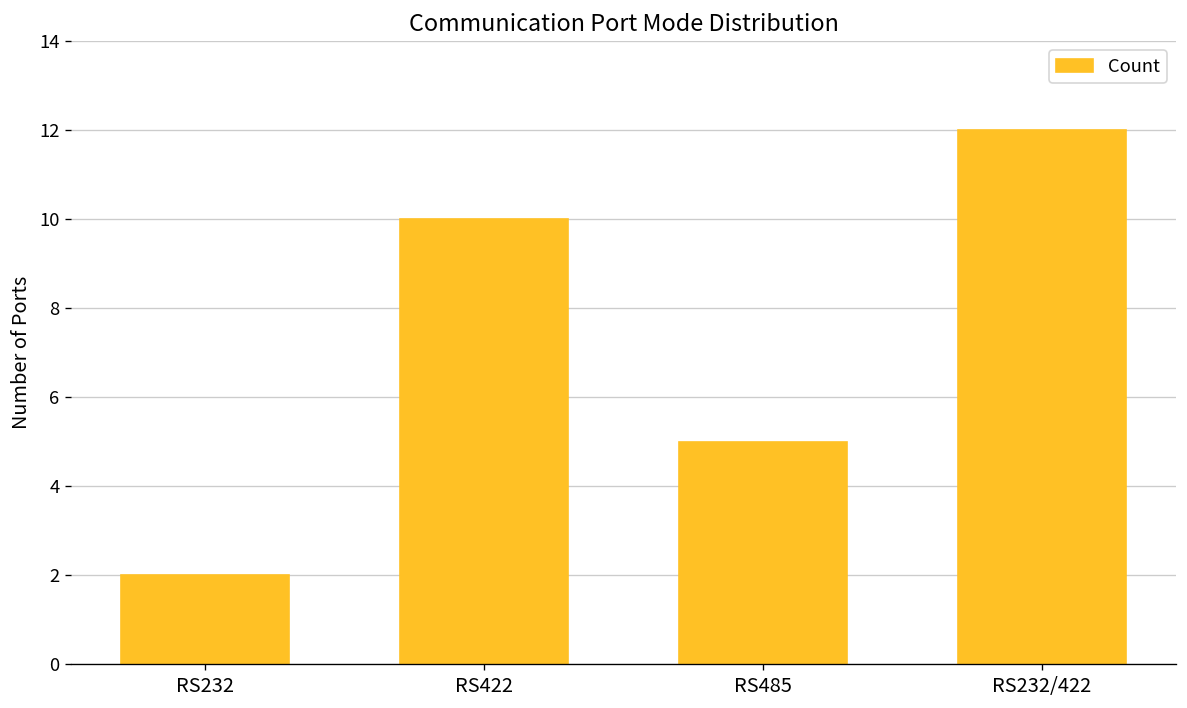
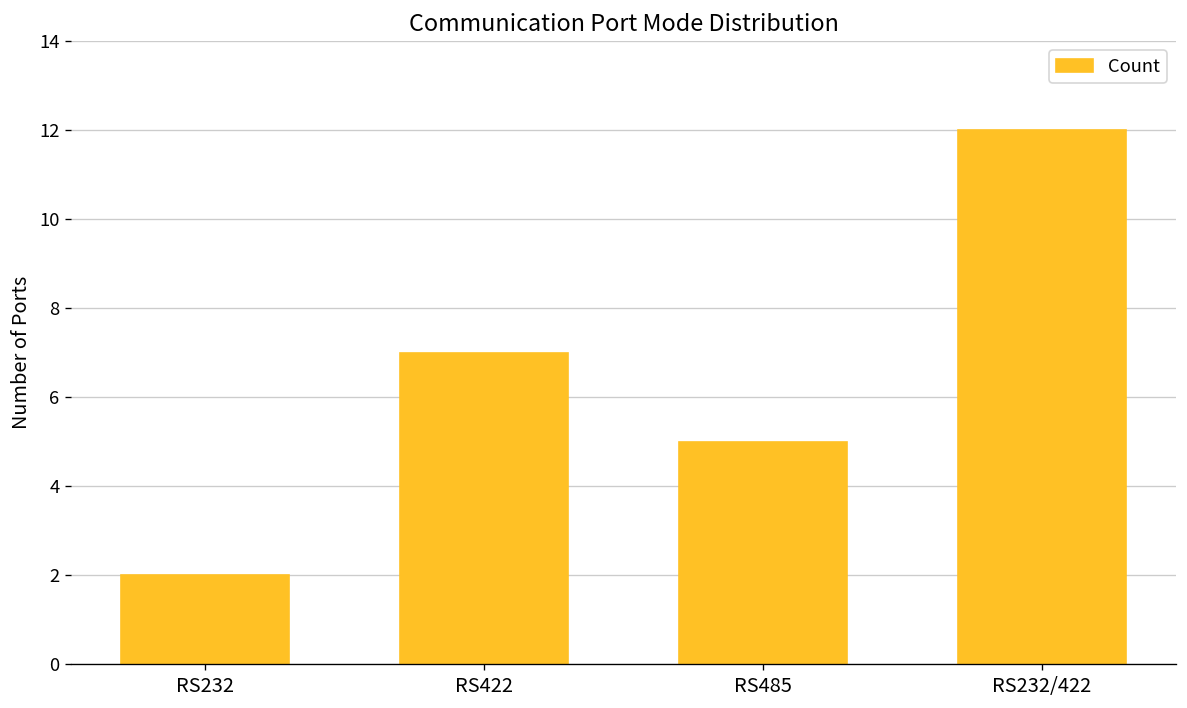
  {
    "RS232": 2,
-   "RS422": 10,
+   "RS422": 7,
    "RS485": 5,
    "RS232/422": 12
  }
